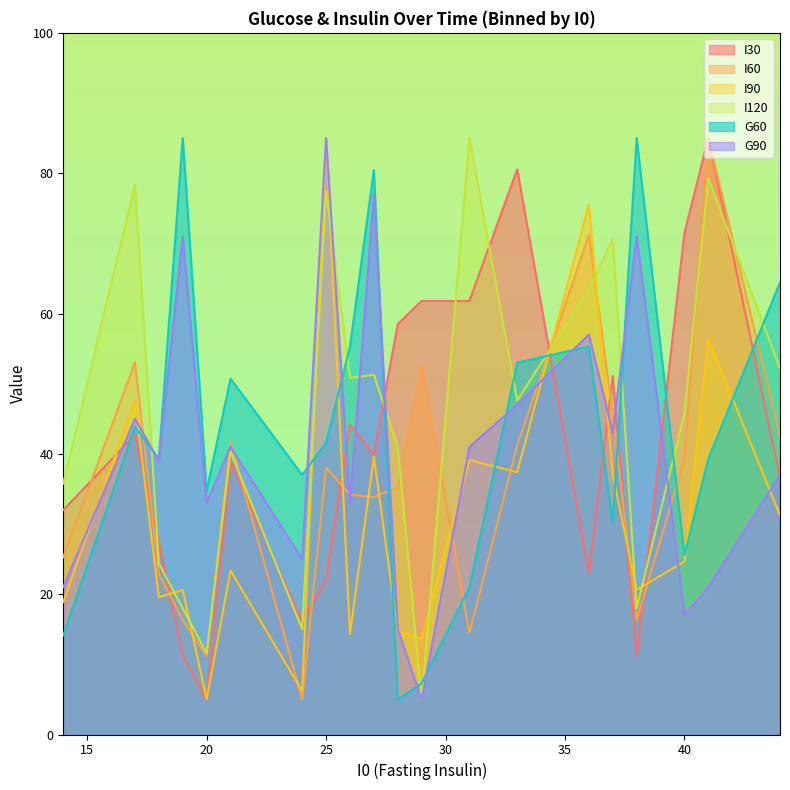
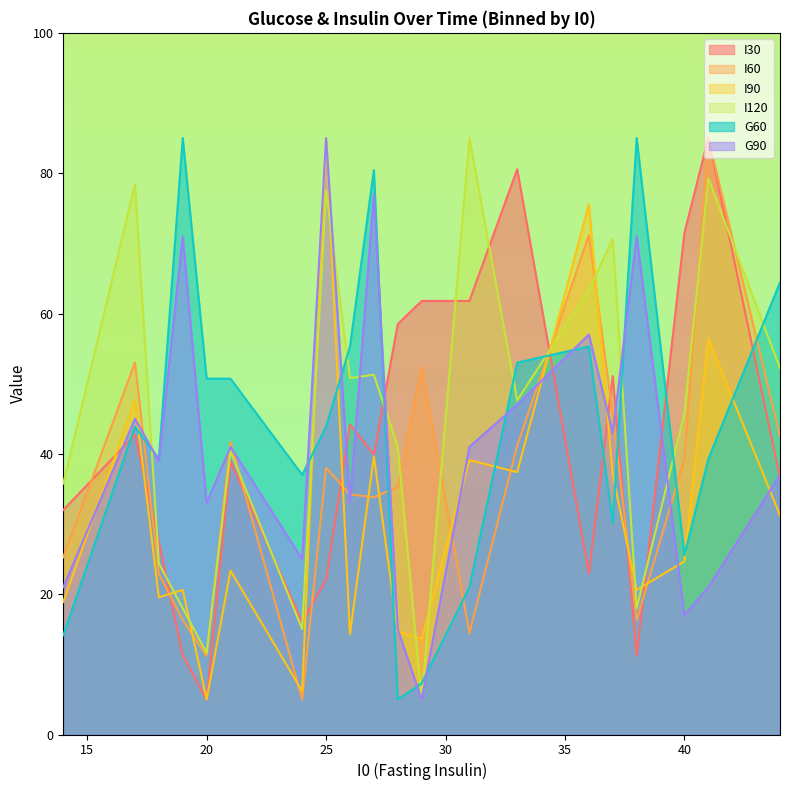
  {
    "G60": {
-     "20": 35,
-     "25": 42,
+     "20": 51,
+     "25": 44,
      "40": 26
    },
    "G90": {
      "20": 33,
      "40": 17
    }
  }
